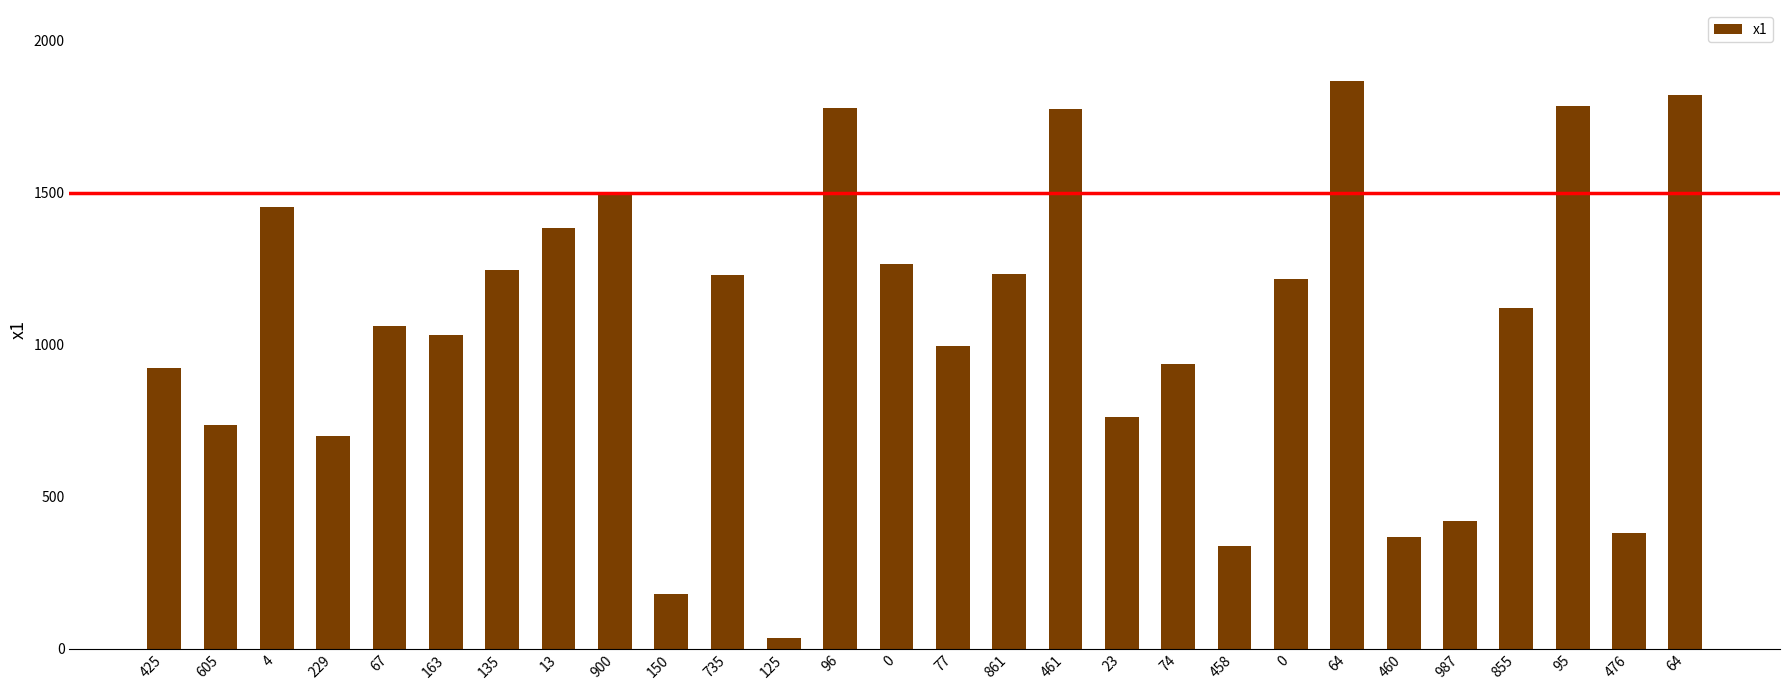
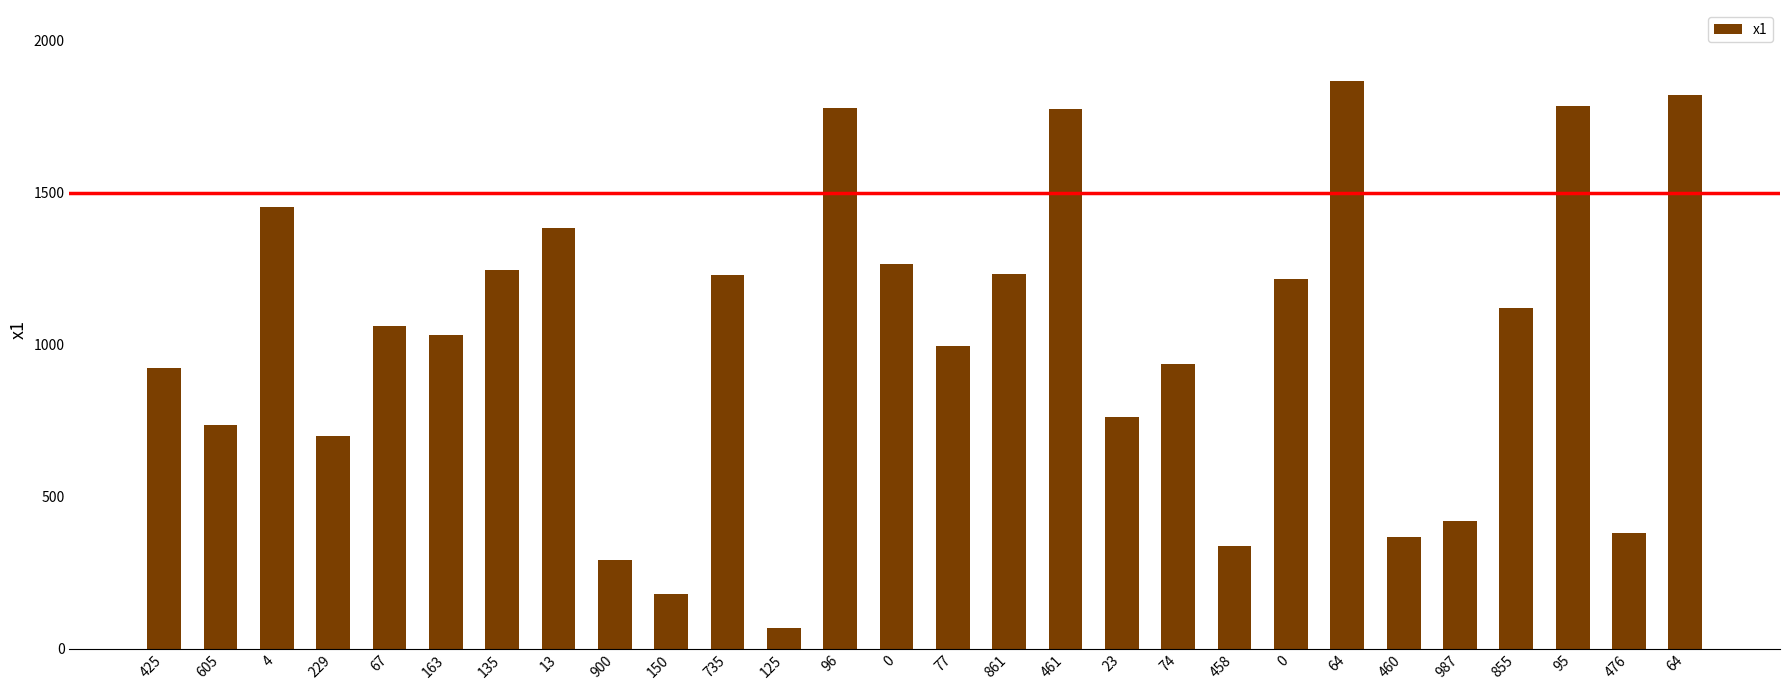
  {
    "425": 920,
    "605": 740,
    "4": 1450,
    "229": 700,
    "67": 1060,
    "163": 1030,
    "135": 1250,
    "13": 1380,
-   "900": 1500,
+   "900": 290,
    "150": 180,
    "735": 1230,
-   "125": 40,
+   "125": 70,
    "96": 1780,
    "77": 1000,
    "861": 1230,
    "461": 1770,
    "23": 760,
    "74": 940,
    "458": 340,
    "460": 370,
    "987": 420,
    "855": 1120,
    "95": 1790,
    "476": 380
  }
